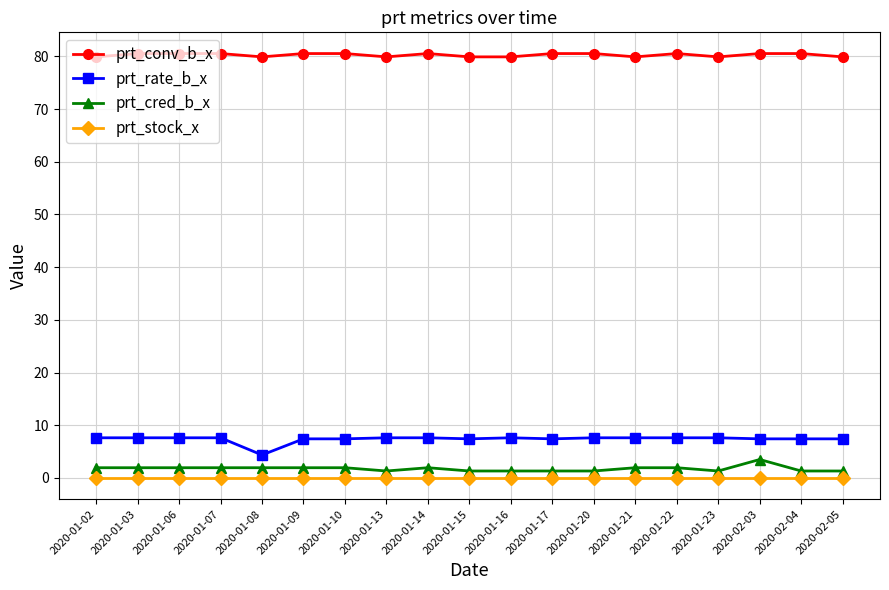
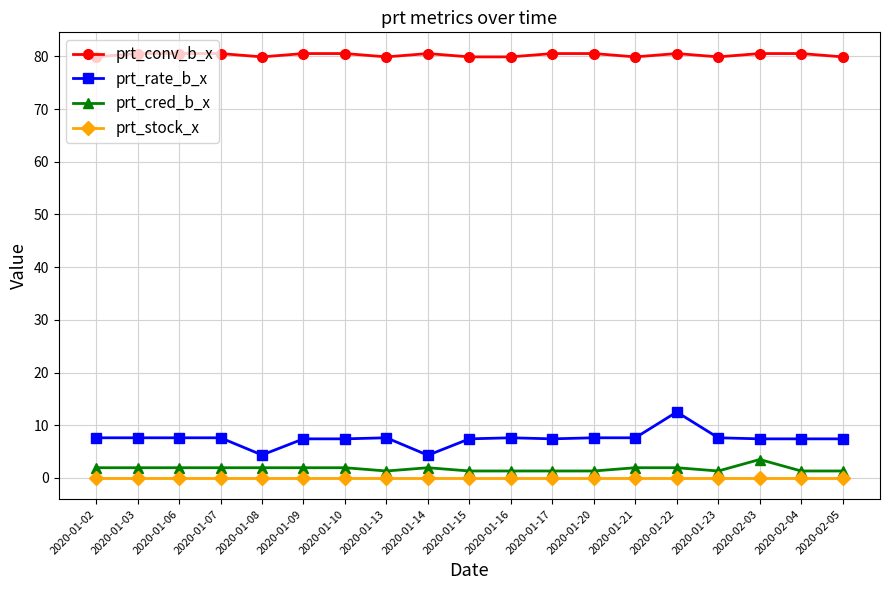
  {
    "prt_conv_b_x": {
      "2020-01-07": 81,
      "2020-01-08": 80,
      "2020-01-09": 81,
      "2020-01-10": 81,
      "2020-01-13": 80,
      "2020-01-14": 81,
      "2020-01-15": 80,
      "2020-01-16": 80,
      "2020-01-17": 81,
      "2020-01-20": 81,
      "2020-01-21": 80,
      "2020-01-22": 81,
      "2020-01-23": 80,
      "2020-02-03": 81,
      "2020-02-04": 81,
      "2020-02-05": 80
    },
    "prt_rate_b_x": {
      "2020-01-02": 8,
      "2020-01-03": 8,
      "2020-01-06": 8,
      "2020-01-07": 8,
      "2020-01-08": 4,
      "2020-01-09": 7,
      "2020-01-10": 7,
      "2020-01-13": 8,
-     "2020-01-14": 8,
+     "2020-01-14": 4,
      "2020-01-15": 7,
      "2020-01-16": 8,
      "2020-01-17": 7,
      "2020-01-20": 8,
      "2020-01-21": 8,
-     "2020-01-22": 8,
+     "2020-01-22": 13,
      "2020-01-23": 8,
      "2020-02-03": 7,
      "2020-02-04": 7,
      "2020-02-05": 7
    },
    "prt_cred_b_x": {
      "2020-01-02": 2,
      "2020-01-03": 2,
      "2020-01-06": 2,
      "2020-01-07": 2,
      "2020-01-08": 2,
      "2020-01-09": 2,
      "2020-01-10": 2,
      "2020-01-13": 1,
      "2020-01-14": 2,
      "2020-01-15": 1,
      "2020-01-16": 1,
      "2020-01-17": 1,
      "2020-01-20": 1,
      "2020-01-21": 2,
      "2020-01-22": 2,
      "2020-01-23": 1,
      "2020-02-03": 4,
      "2020-02-04": 1,
      "2020-02-05": 1
    },
    "prt_stock_x": {
      "2020-01-02": 0,
      "2020-01-03": 0,
      "2020-01-06": 0,
      "2020-01-07": 0,
      "2020-01-08": 0,
      "2020-01-09": 0,
      "2020-01-10": 0,
      "2020-01-13": 0,
      "2020-01-14": 0,
      "2020-01-15": 0,
      "2020-01-16": 0,
      "2020-01-17": 0,
      "2020-01-20": 0,
      "2020-01-21": 0,
      "2020-01-22": 0,
      "2020-01-23": 0,
      "2020-02-03": 0,
      "2020-02-04": 0,
      "2020-02-05": 0
    }
  }
